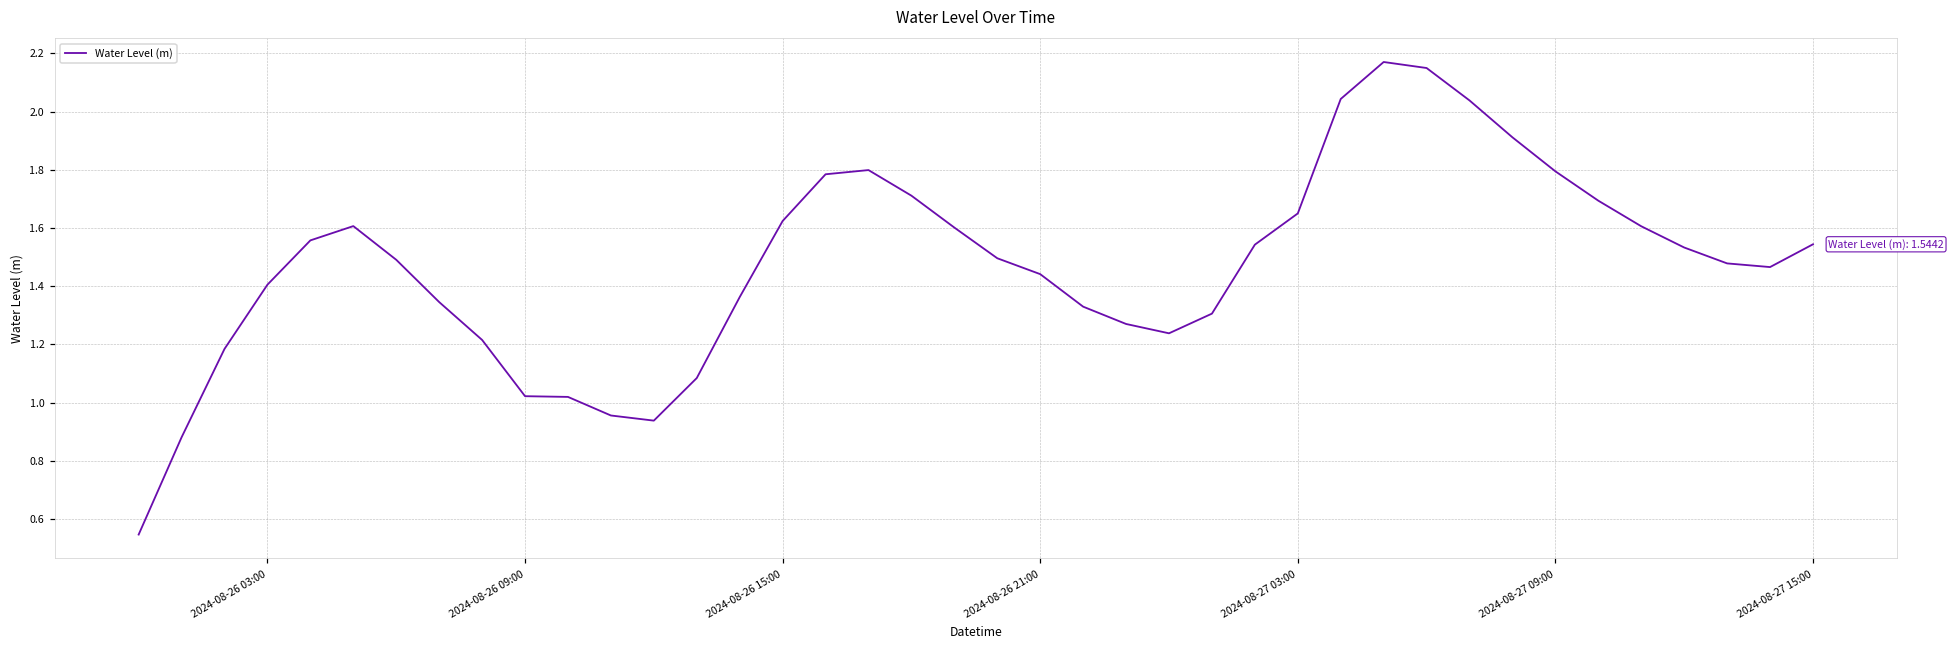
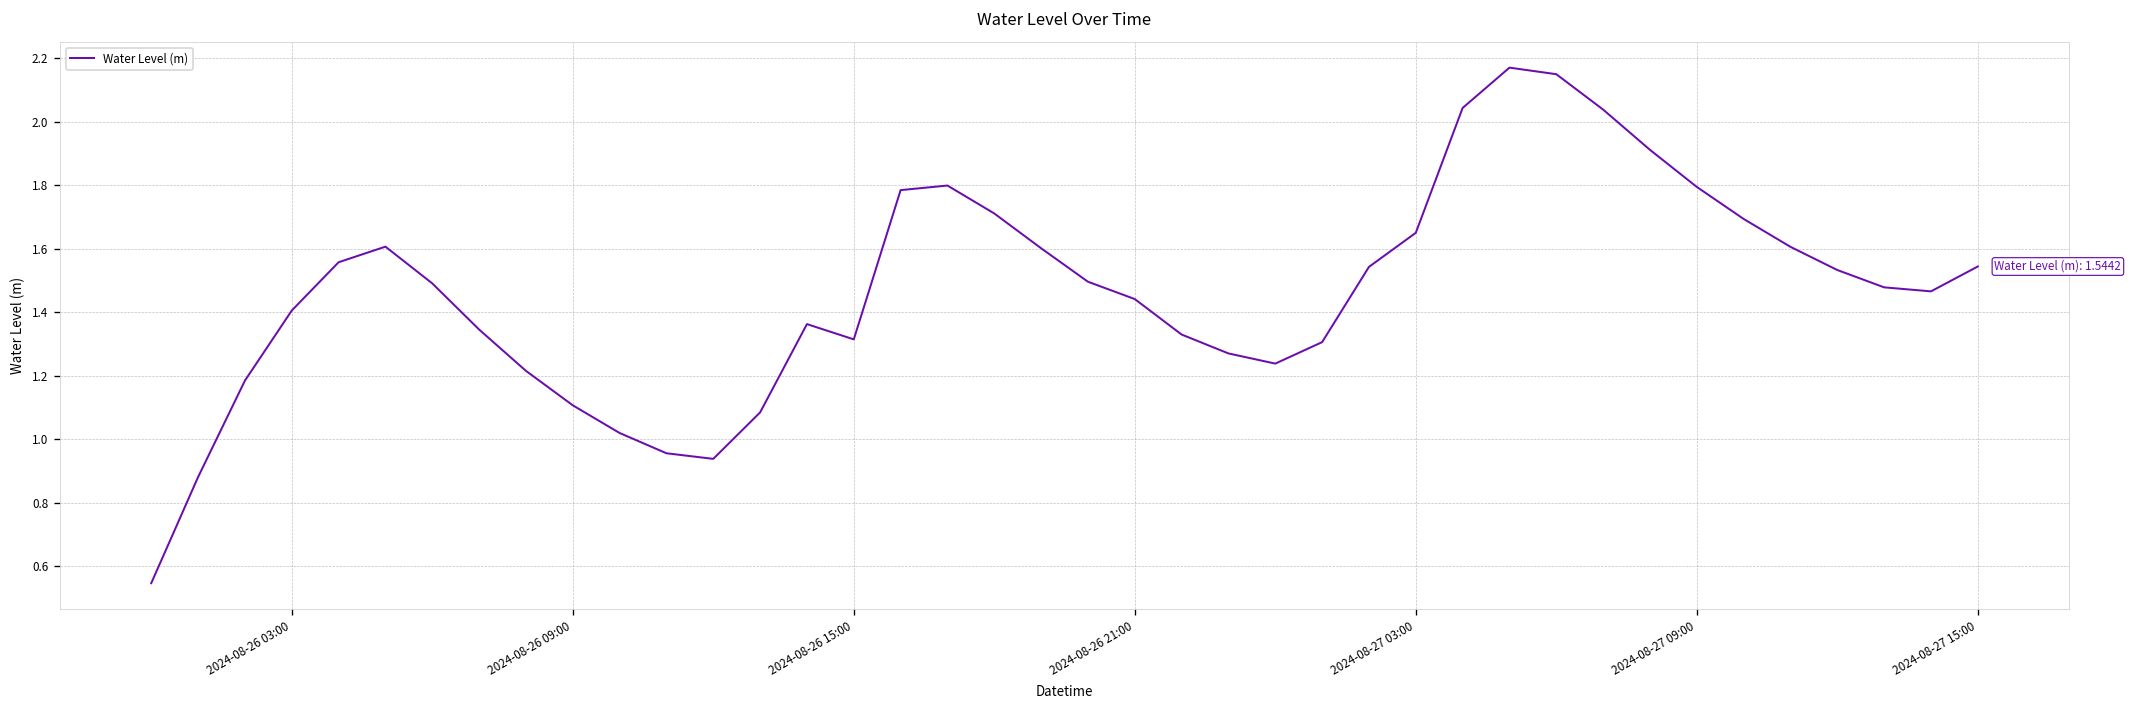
  {
    "2024-08-26 03:00": 1.41,
-   "2024-08-26 09:00": 1.02,
-   "2024-08-26 15:00": 1.62,
+   "2024-08-26 09:00": 1.11,
+   "2024-08-26 15:00": 1.31,
    "2024-08-26 21:00": 1.44,
    "2024-08-27 03:00": 1.65,
    "2024-08-27 09:00": 1.79
  }
